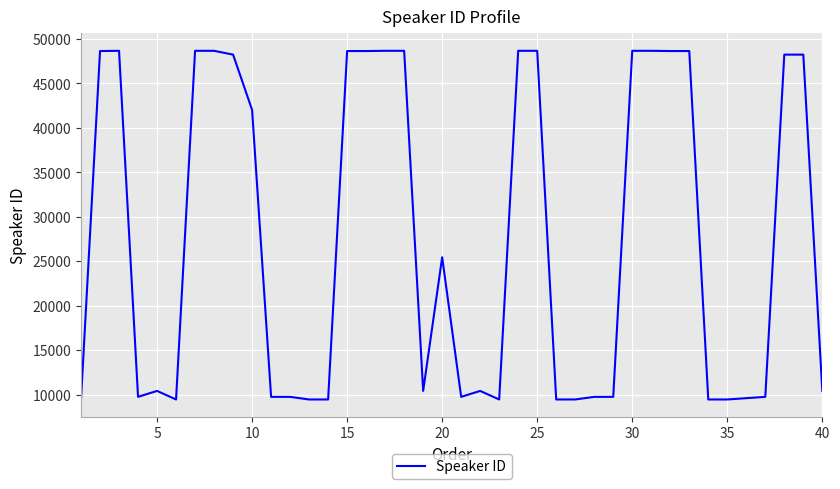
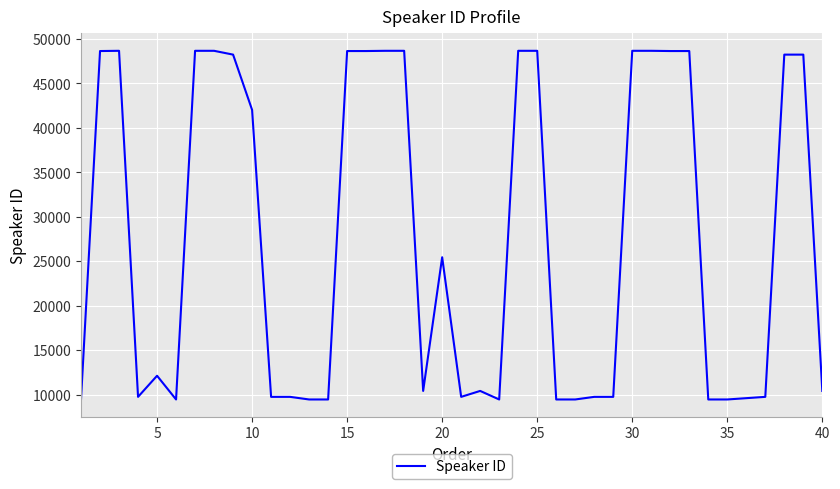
  {
-   "5": 10000,
+   "5": 12000,
    "10": 42000,
    "15": 49000,
    "20": 25000,
    "25": 49000,
    "30": 49000,
    "35": 9000,
    "40": 10000
  }
